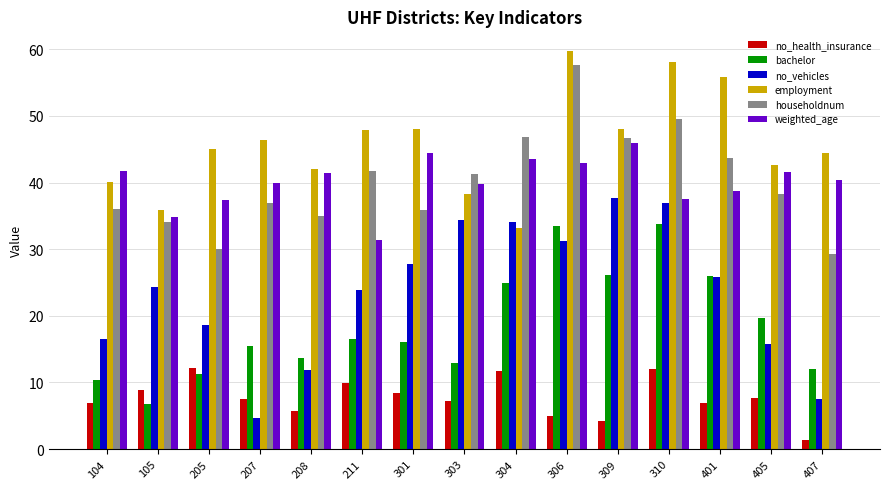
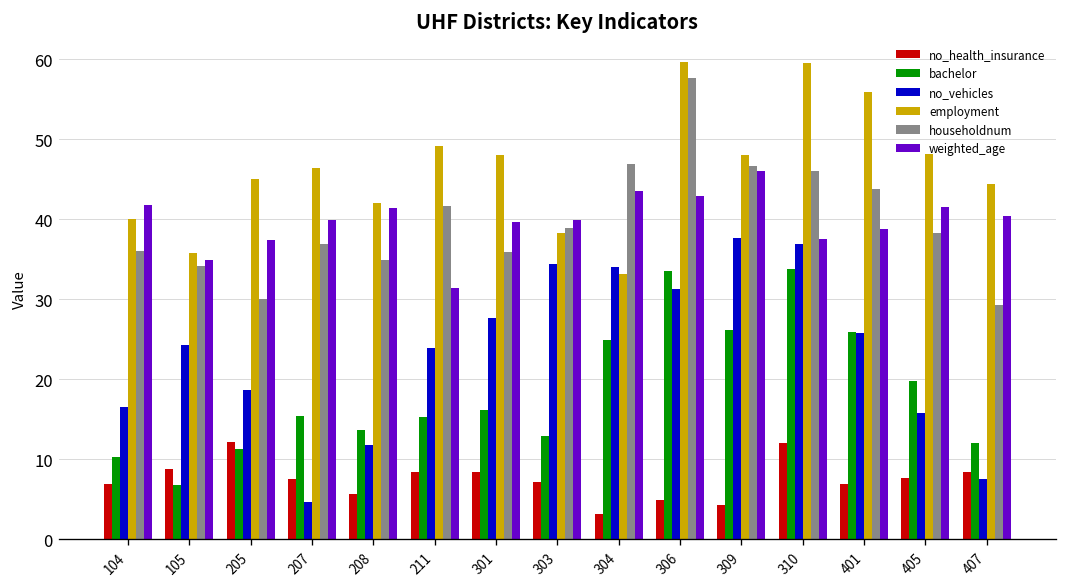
  {
    "no_health_insurance": {
      "104": 7,
      "105": 9,
      "205": 12,
      "207": 8,
      "208": 6,
-     "211": 10,
+     "211": 8,
      "301": 8,
      "303": 7,
-     "304": 12,
+     "304": 3,
      "306": 5,
      "309": 4,
      "310": 12,
      "401": 7,
      "405": 8,
-     "407": 1
+     "407": 8
    },
    "bachelor": {
      "104": 10,
      "105": 7,
      "205": 11,
      "207": 15,
      "208": 14,
-     "211": 17,
+     "211": 15,
      "301": 16,
      "303": 13,
      "304": 25,
      "306": 34,
      "309": 26,
      "310": 34,
      "401": 26,
      "405": 20,
      "407": 12
    },
    "no_vehicles": {
      "104": 17,
      "105": 24,
      "205": 19,
      "207": 5,
      "208": 12,
      "211": 24,
      "301": 28,
      "303": 34,
      "304": 34,
      "306": 31,
      "309": 38,
      "310": 37,
      "401": 26,
      "405": 16,
      "407": 8
    },
    "employment": {
      "104": 40,
      "105": 36,
      "205": 45,
      "207": 46,
      "208": 42,
-     "211": 48,
+     "211": 49,
      "301": 48,
      "303": 38,
      "304": 33,
      "306": 60,
      "309": 48,
-     "310": 58,
+     "310": 60,
      "401": 56,
-     "405": 43,
+     "405": 48,
      "407": 44
    },
    "householdnum": {
      "104": 36,
      "105": 34,
      "205": 30,
      "207": 37,
      "208": 35,
      "211": 42,
      "301": 36,
-     "303": 41,
+     "303": 39,
      "304": 47,
      "306": 58,
      "309": 47,
-     "310": 50,
+     "310": 46,
      "401": 44,
      "405": 38,
      "407": 29
    },
    "weighted_age": {
      "104": 42,
      "105": 35,
      "205": 37,
      "207": 40,
      "208": 41,
      "211": 31,
-     "301": 44,
+     "301": 40,
      "303": 40,
      "304": 44,
      "306": 43,
      "309": 46,
      "310": 37,
      "401": 39,
      "405": 42,
      "407": 40
    }
  }
